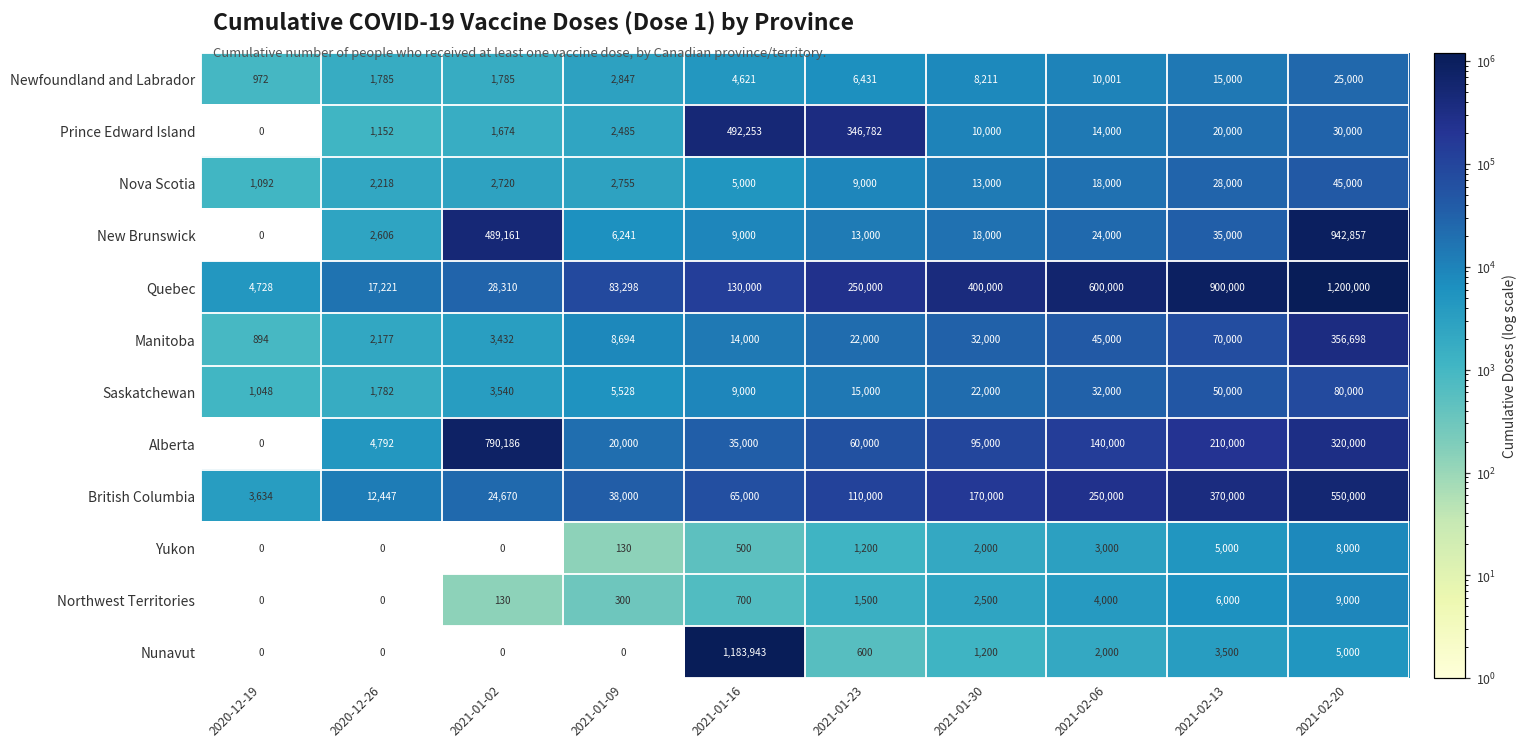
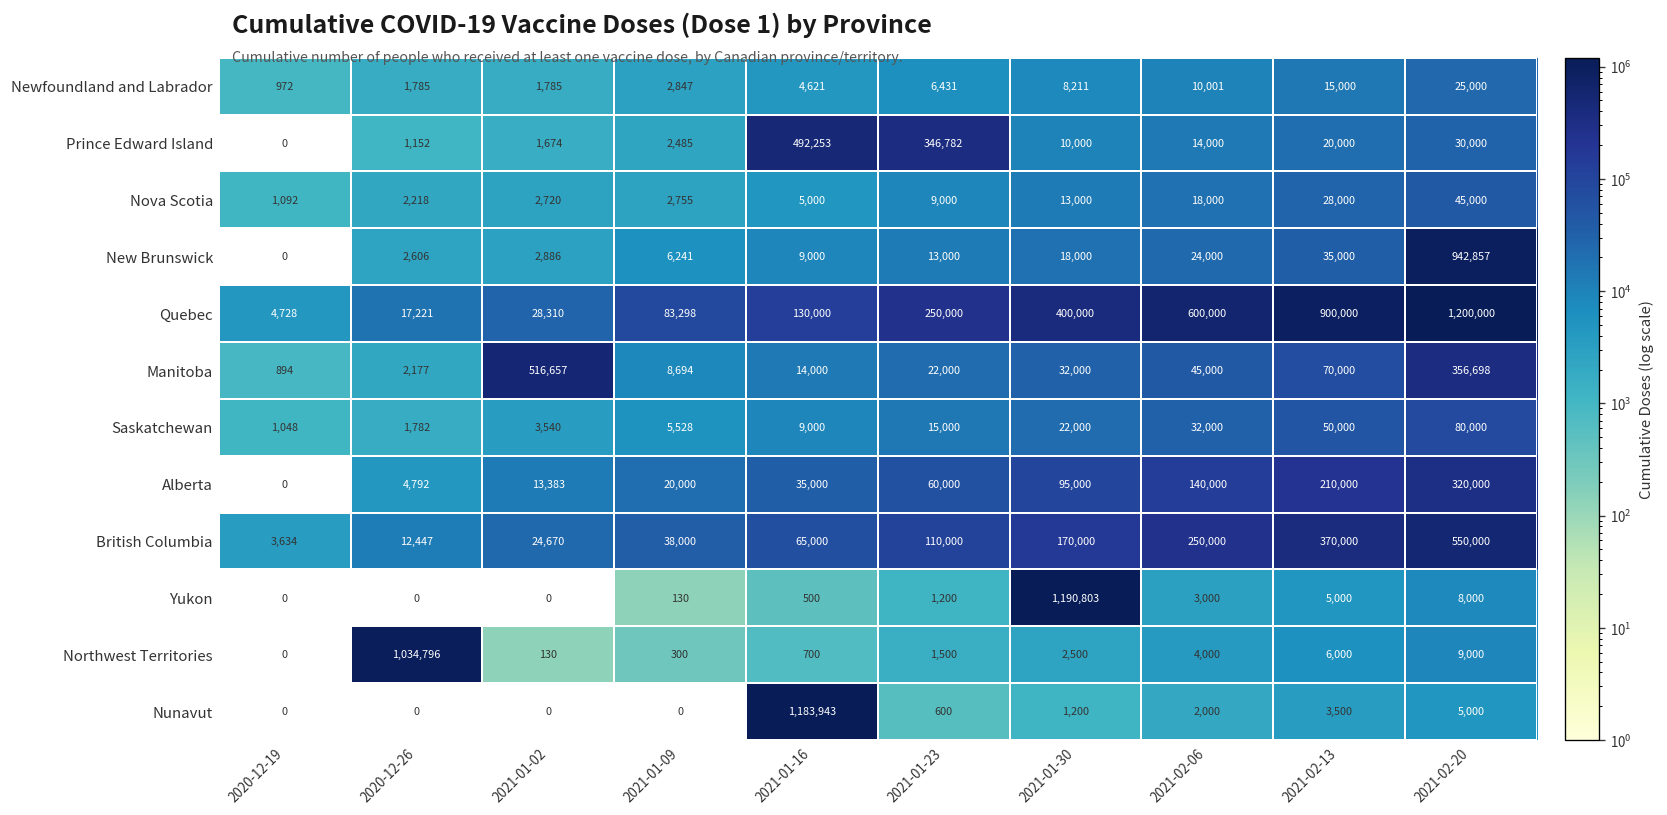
  {
    "Newfoundland and Labrador": {
      "2020-12-19": "972",
      "2020-12-26": "1,785",
      "2021-01-02": "1,785",
      "2021-01-09": "2,847",
      "2021-01-16": "4,621",
      "2021-01-23": "6,431",
      "2021-01-30": "8,211",
      "2021-02-06": "10,001",
      "2021-02-13": "15,000",
      "2021-02-20": "25,000"
    },
    "Prince Edward Island": {
      "2020-12-19": "0",
      "2020-12-26": "1,152",
      "2021-01-02": "1,674",
      "2021-01-09": "2,485",
      "2021-01-16": "492,253",
      "2021-01-23": "346,782",
      "2021-01-30": "10,000",
      "2021-02-06": "14,000",
      "2021-02-13": "20,000",
      "2021-02-20": "30,000"
    },
    "Nova Scotia": {
      "2020-12-19": "1,092",
      "2020-12-26": "2,218",
      "2021-01-02": "2,720",
      "2021-01-09": "2,755",
      "2021-01-16": "5,000",
      "2021-01-23": "9,000",
      "2021-01-30": "13,000",
      "2021-02-06": "18,000",
      "2021-02-13": "28,000",
      "2021-02-20": "45,000"
    },
    "New Brunswick": {
      "2020-12-19": "0",
      "2020-12-26": "2,606",
-     "2021-01-02": "489,161",
+     "2021-01-02": "2,886",
      "2021-01-09": "6,241",
      "2021-01-16": "9,000",
      "2021-01-23": "13,000",
      "2021-01-30": "18,000",
      "2021-02-06": "24,000",
      "2021-02-13": "35,000",
      "2021-02-20": "942,857"
    },
    "Quebec": {
      "2020-12-19": "4,728",
      "2020-12-26": "17,221",
      "2021-01-02": "28,310",
      "2021-01-09": "83,298",
      "2021-01-16": "130,000",
      "2021-01-23": "250,000",
      "2021-01-30": "400,000",
      "2021-02-06": "600,000",
      "2021-02-13": "900,000",
      "2021-02-20": "1,200,000"
    },
    "Manitoba": {
      "2020-12-19": "894",
      "2020-12-26": "2,177",
-     "2021-01-02": "3,432",
+     "2021-01-02": "516,657",
      "2021-01-09": "8,694",
      "2021-01-16": "14,000",
      "2021-01-23": "22,000",
      "2021-01-30": "32,000",
      "2021-02-06": "45,000",
      "2021-02-13": "70,000",
      "2021-02-20": "356,698"
    },
    "Saskatchewan": {
      "2020-12-19": "1,048",
      "2020-12-26": "1,782",
      "2021-01-02": "3,540",
      "2021-01-09": "5,528",
      "2021-01-16": "9,000",
      "2021-01-23": "15,000",
      "2021-01-30": "22,000",
      "2021-02-06": "32,000",
      "2021-02-13": "50,000",
      "2021-02-20": "80,000"
    },
    "Alberta": {
      "2020-12-19": "0",
      "2020-12-26": "4,792",
-     "2021-01-02": "790,186",
+     "2021-01-02": "13,383",
      "2021-01-09": "20,000",
      "2021-01-16": "35,000",
      "2021-01-23": "60,000",
      "2021-01-30": "95,000",
      "2021-02-06": "140,000",
      "2021-02-13": "210,000",
      "2021-02-20": "320,000"
    },
    "British Columbia": {
      "2020-12-19": "3,634",
      "2020-12-26": "12,447",
      "2021-01-02": "24,670",
      "2021-01-09": "38,000",
      "2021-01-16": "65,000",
      "2021-01-23": "110,000",
      "2021-01-30": "170,000",
      "2021-02-06": "250,000",
      "2021-02-13": "370,000",
      "2021-02-20": "550,000"
    },
    "Yukon": {
      "2020-12-19": "0",
      "2020-12-26": "0",
      "2021-01-02": "0",
      "2021-01-09": "130",
      "2021-01-16": "500",
      "2021-01-23": "1,200",
-     "2021-01-30": "2,000",
+     "2021-01-30": "1,190,803",
      "2021-02-06": "3,000",
      "2021-02-13": "5,000",
      "2021-02-20": "8,000"
    },
    "Northwest Territories": {
      "2020-12-19": "0",
-     "2020-12-26": "0",
+     "2020-12-26": "1,034,796",
      "2021-01-02": "130",
      "2021-01-09": "300",
      "2021-01-16": "700",
      "2021-01-23": "1,500",
      "2021-01-30": "2,500",
      "2021-02-06": "4,000",
      "2021-02-13": "6,000",
      "2021-02-20": "9,000"
    },
    "Nunavut": {
      "2020-12-19": "0",
      "2020-12-26": "0",
      "2021-01-02": "0",
      "2021-01-09": "0",
      "2021-01-16": "1,183,943",
      "2021-01-23": "600",
      "2021-01-30": "1,200",
      "2021-02-06": "2,000",
      "2021-02-13": "3,500",
      "2021-02-20": "5,000"
    }
  }
